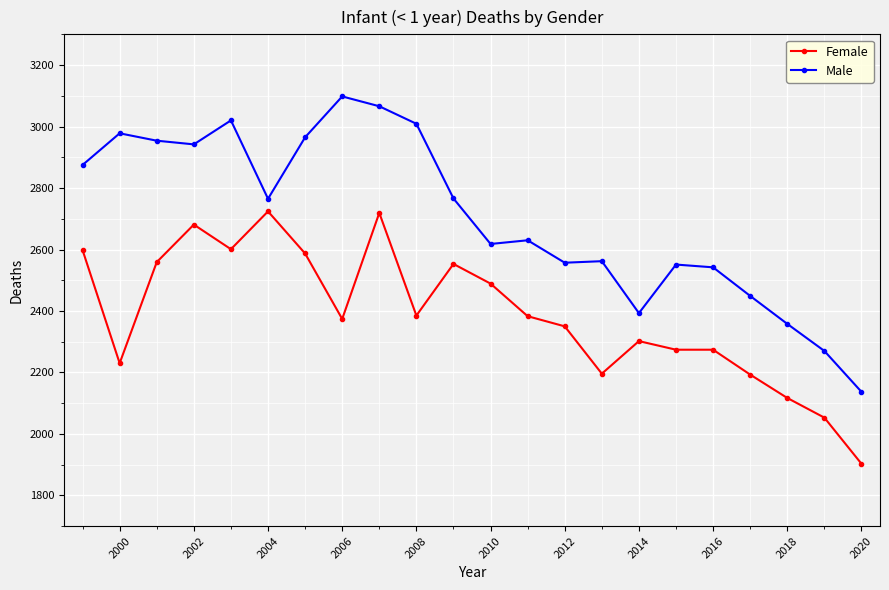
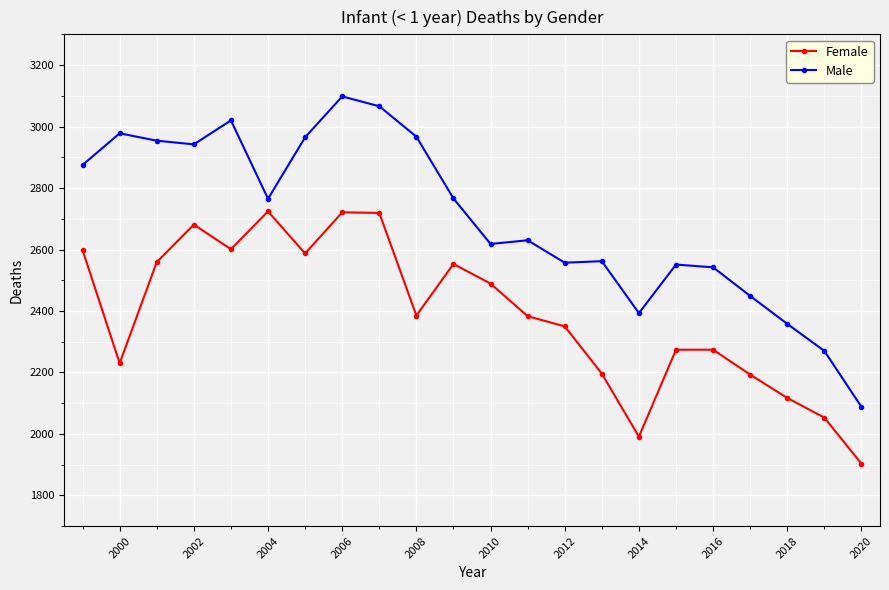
  {
    "Female": {
      "2000": 2230,
      "2002": 2680,
      "2004": 2720,
-     "2006": 2370,
+     "2006": 2720,
      "2008": 2390,
      "2010": 2490,
      "2012": 2350,
-     "2014": 2300,
+     "2014": 1990,
      "2016": 2270,
      "2018": 2120,
      "2020": 1900
    },
    "Male": {
      "2000": 2980,
      "2002": 2940,
      "2004": 2770,
      "2006": 3100,
-     "2008": 3010,
+     "2008": 2970,
      "2010": 2620,
      "2012": 2560,
      "2014": 2390,
      "2016": 2540,
      "2018": 2360,
-     "2020": 2140
+     "2020": 2090
    }
  }
